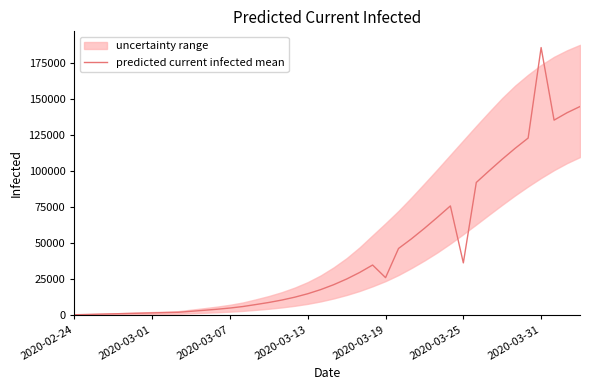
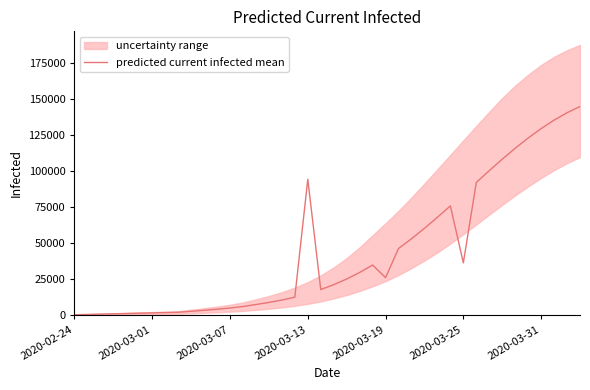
  {
    "predicted current infected mean": {
      "2020-03-07": 5000,
-     "2020-03-13": 15000,
+     "2020-03-13": 94000,
      "2020-03-19": 26000,
      "2020-03-25": 36000,
-     "2020-03-31": 186000
+     "2020-03-31": 129000
    }
  }
